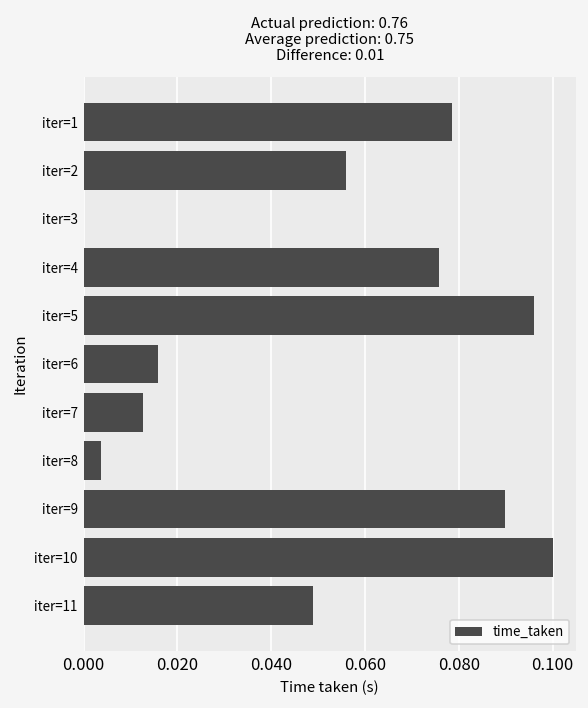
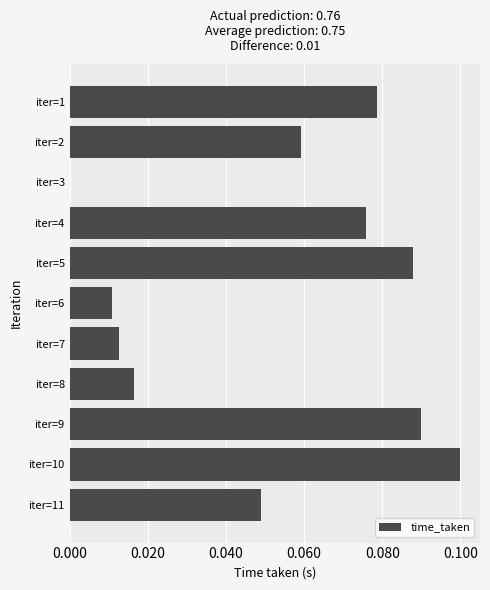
  {
    "iter=1": 0.079,
-   "iter=2": 0.056,
+   "iter=2": 0.059,
    "iter=3": 0.000,
    "iter=4": 0.076,
-   "iter=5": 0.096,
-   "iter=6": 0.016,
+   "iter=5": 0.088,
+   "iter=6": 0.011,
    "iter=7": 0.013,
-   "iter=8": 0.004,
+   "iter=8": 0.016,
    "iter=9": 0.090,
    "iter=10": 0.100,
    "iter=11": 0.049
  }
